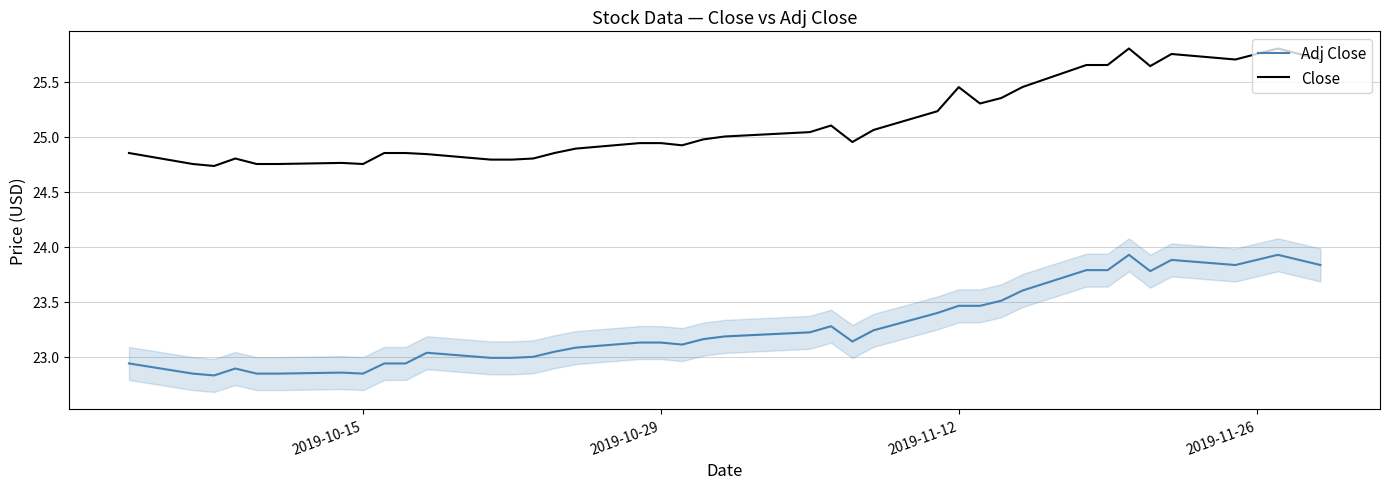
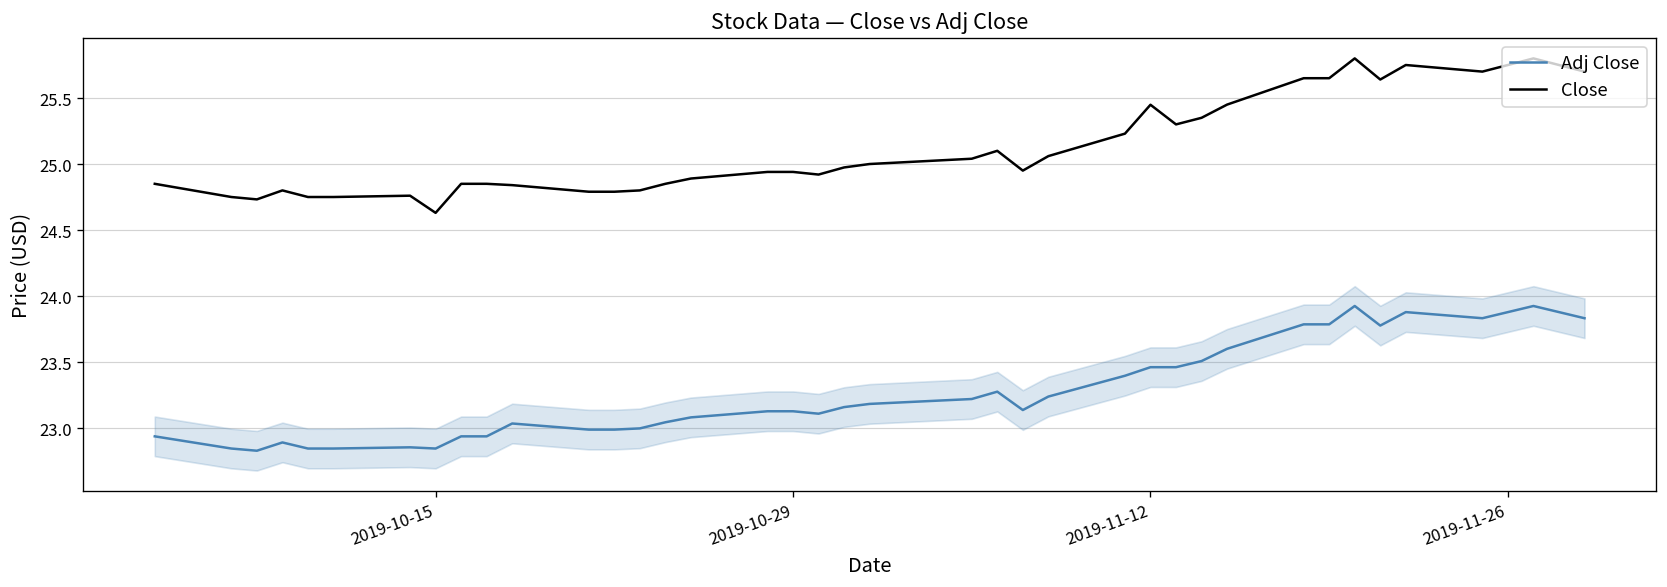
  {
    "Close": {
-     "2019-10-15": 24.75,
+     "2019-10-15": 24.63,
      "2019-10-29": 24.94,
      "2019-11-12": 25.45
    }
  }
